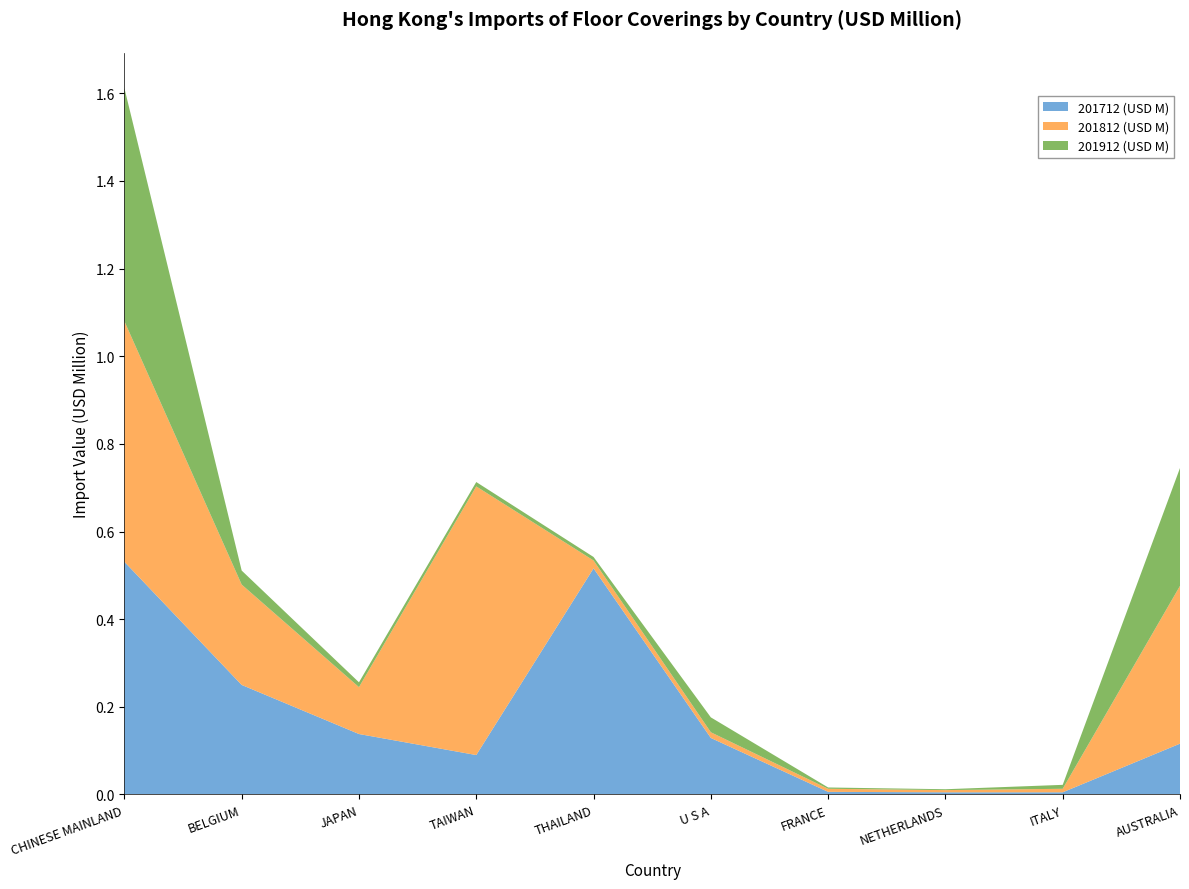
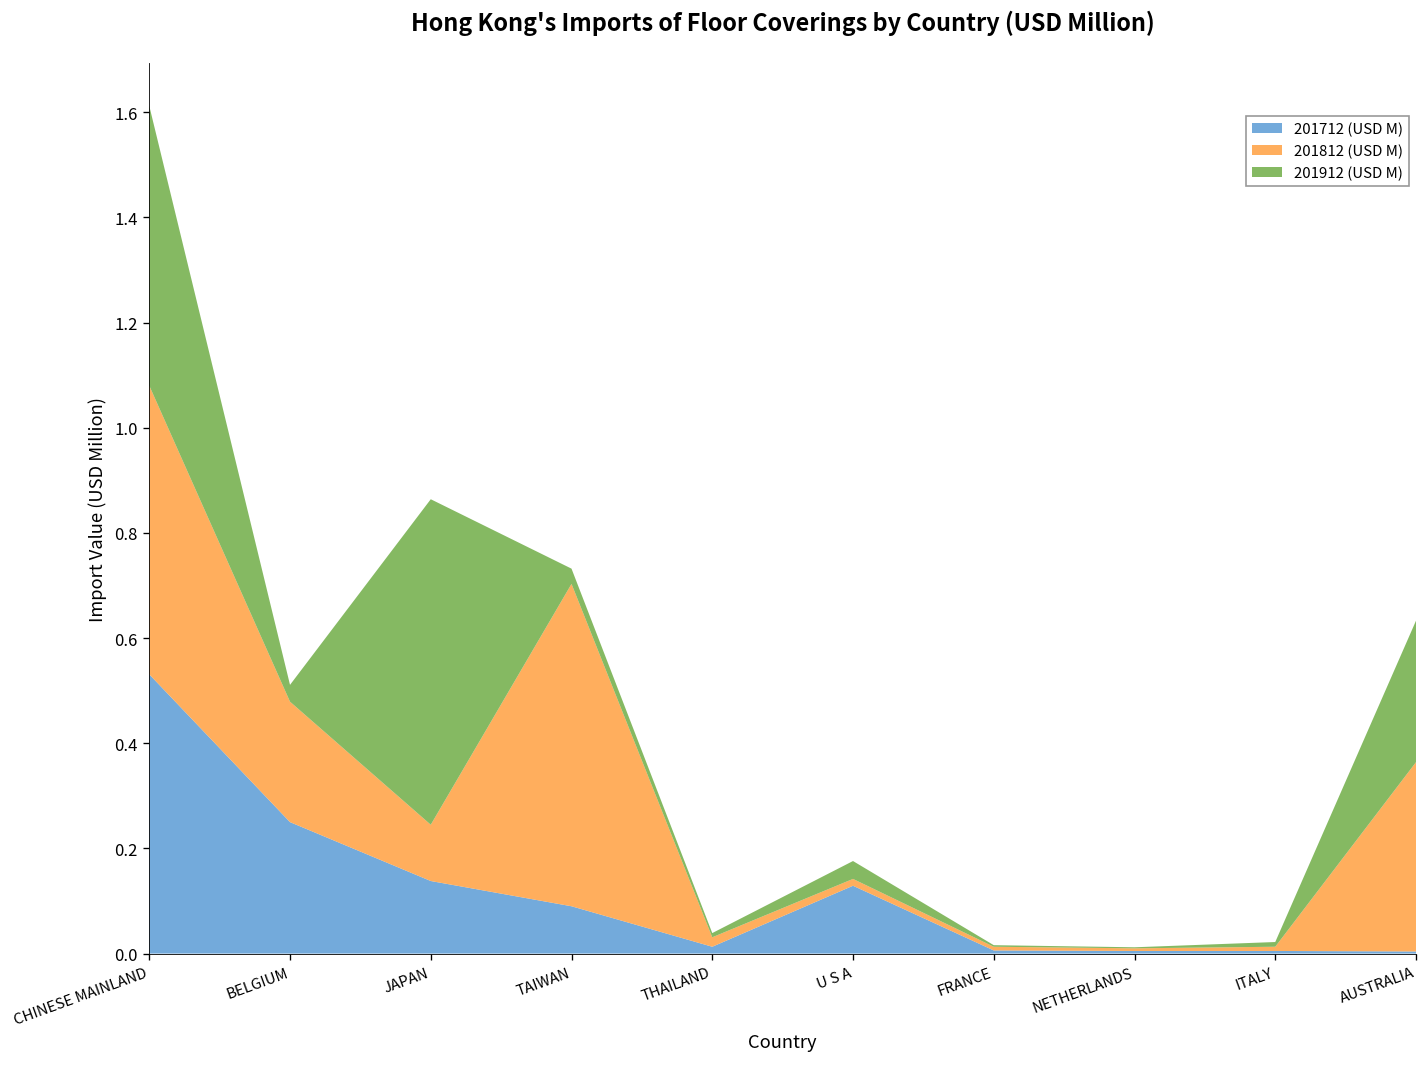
  {
    "201712 (USD M)": {
      "CHINESE MAINLAND": 0.53,
      "BELGIUM": 0.25,
      "JAPAN": 0.14,
      "TAIWAN": 0.09,
-     "THAILAND": 0.52,
+     "THAILAND": 0.01,
      "U S A": 0.13,
      "FRANCE": 0.01,
-     "AUSTRALIA": 0.12
+     "AUSTRALIA": 0.00
    },
    "201812 (USD M)": {
      "CHINESE MAINLAND": 0.55,
      "BELGIUM": 0.23,
      "JAPAN": 0.11,
      "TAIWAN": 0.61,
      "THAILAND": 0.02,
      "U S A": 0.01,
      "ITALY": 0.01,
      "AUSTRALIA": 0.36
    },
    "201912 (USD M)": {
      "CHINESE MAINLAND": 0.53,
      "BELGIUM": 0.03,
-     "JAPAN": 0.01,
-     "TAIWAN": 0.01,
+     "JAPAN": 0.62,
+     "TAIWAN": 0.03,
      "THAILAND": 0.01,
      "U S A": 0.03,
      "ITALY": 0.01,
      "AUSTRALIA": 0.27
    }
  }
